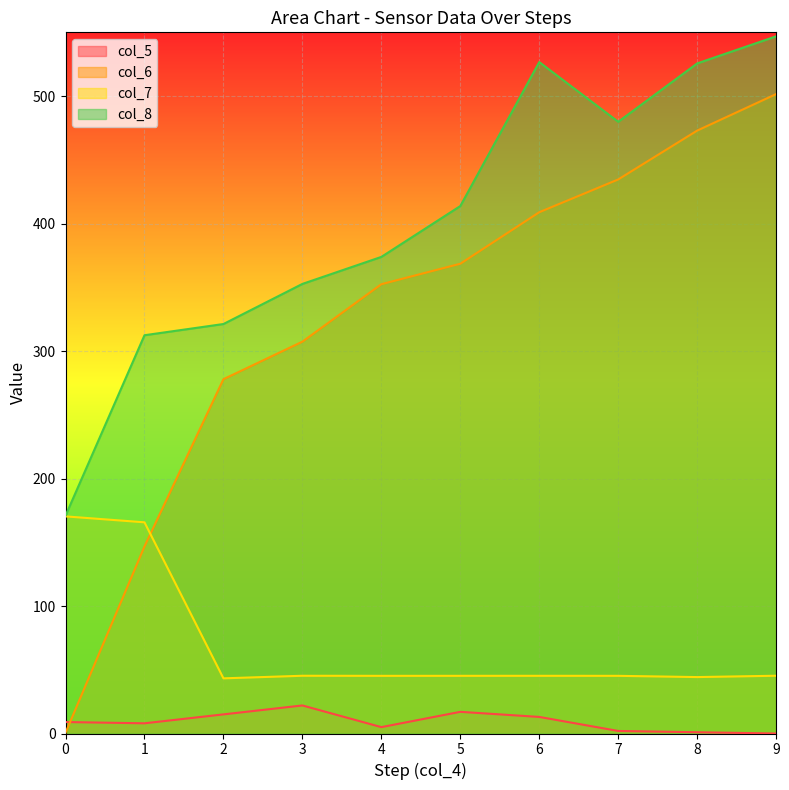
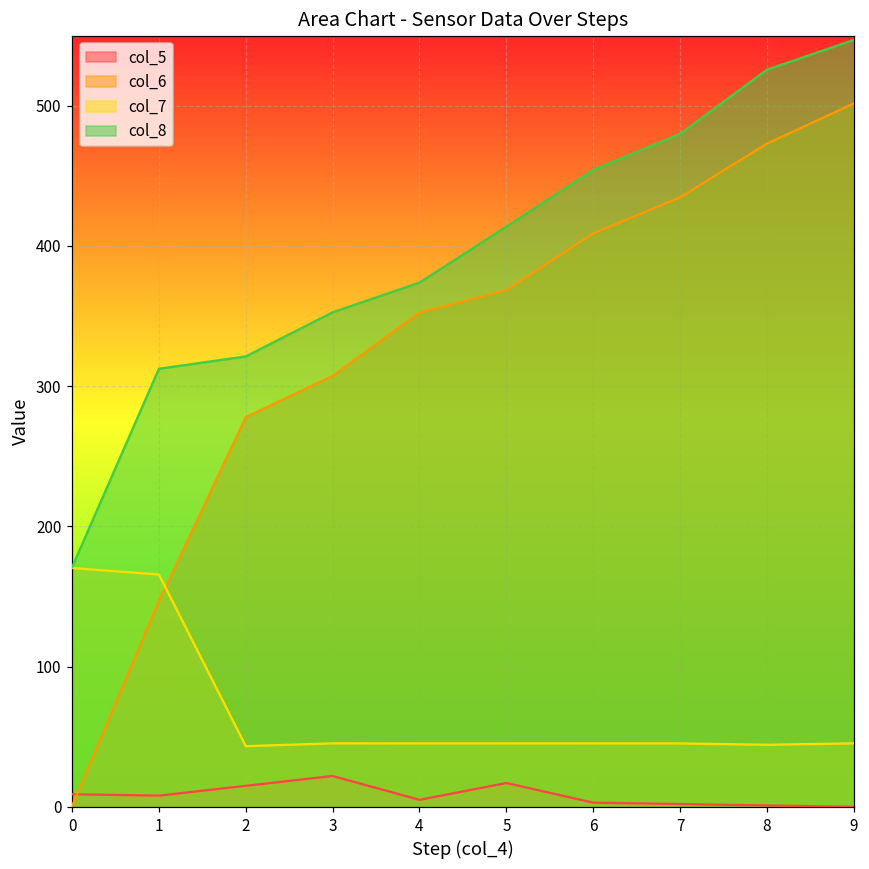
  {
    "col_5": {
      "0": 9,
      "1": 8,
      "2": 15,
      "3": 22,
      "4": 5,
      "5": 17,
-     "6": 13,
+     "6": 3,
      "7": 2,
      "8": 1,
      "9": 0
    },
    "col_8": {
      "1": 312,
      "2": 321,
      "3": 353,
      "4": 374,
      "5": 414,
-     "6": 527,
+     "6": 454,
      "7": 480,
      "8": 526,
      "9": 547
    }
  }
